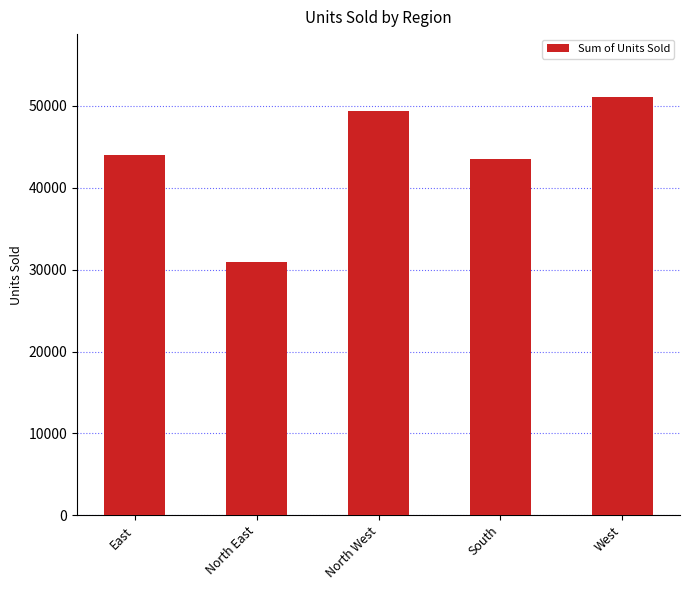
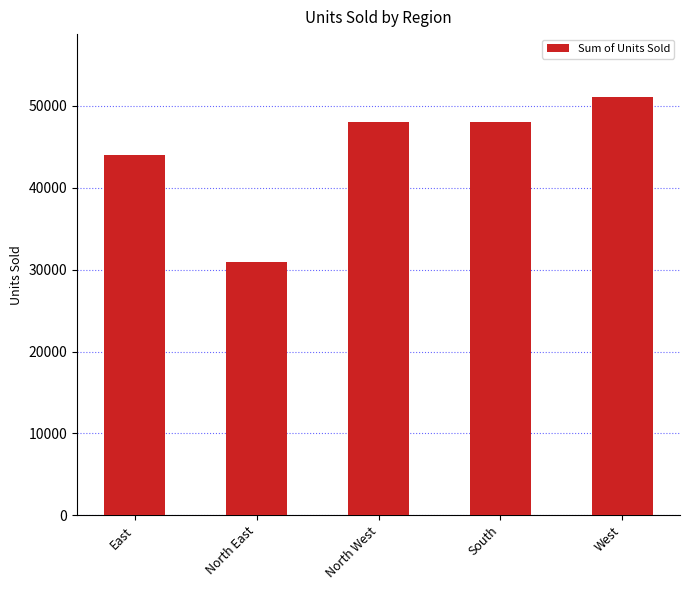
  {
    "East": 44000,
    "North East": 31000,
-   "North West": 49000,
-   "South": 43000,
+   "North West": 48000,
+   "South": 48000,
    "West": 51000
  }
